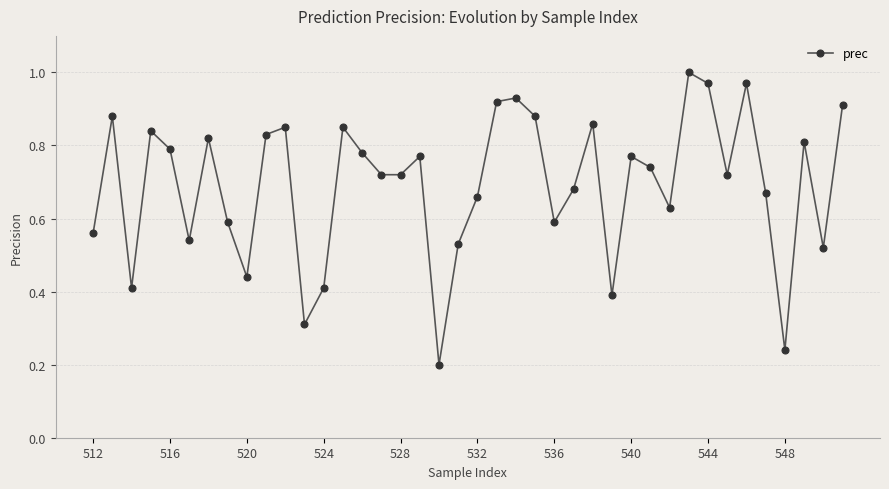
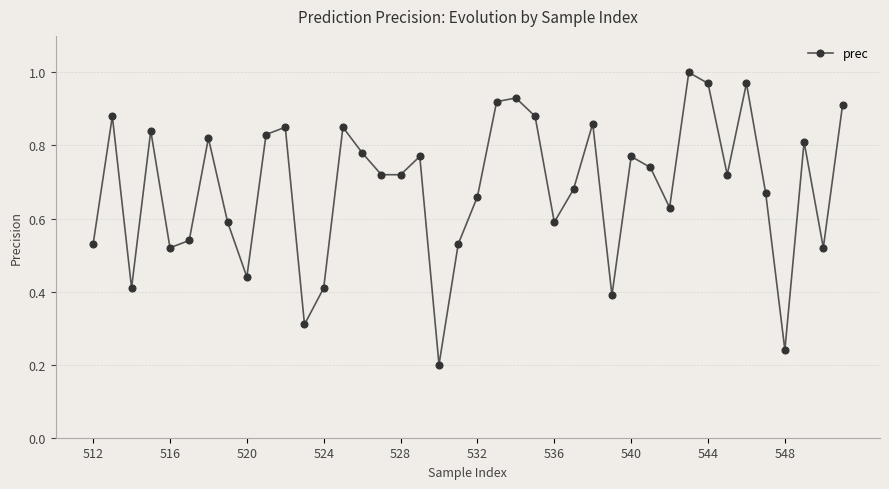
  {
-   "512": 0.56,
-   "516": 0.79,
+   "512": 0.53,
+   "516": 0.52,
    "520": 0.44,
    "524": 0.41,
    "528": 0.72,
    "532": 0.66,
    "536": 0.59,
    "540": 0.77,
    "544": 0.97,
    "548": 0.24
  }
